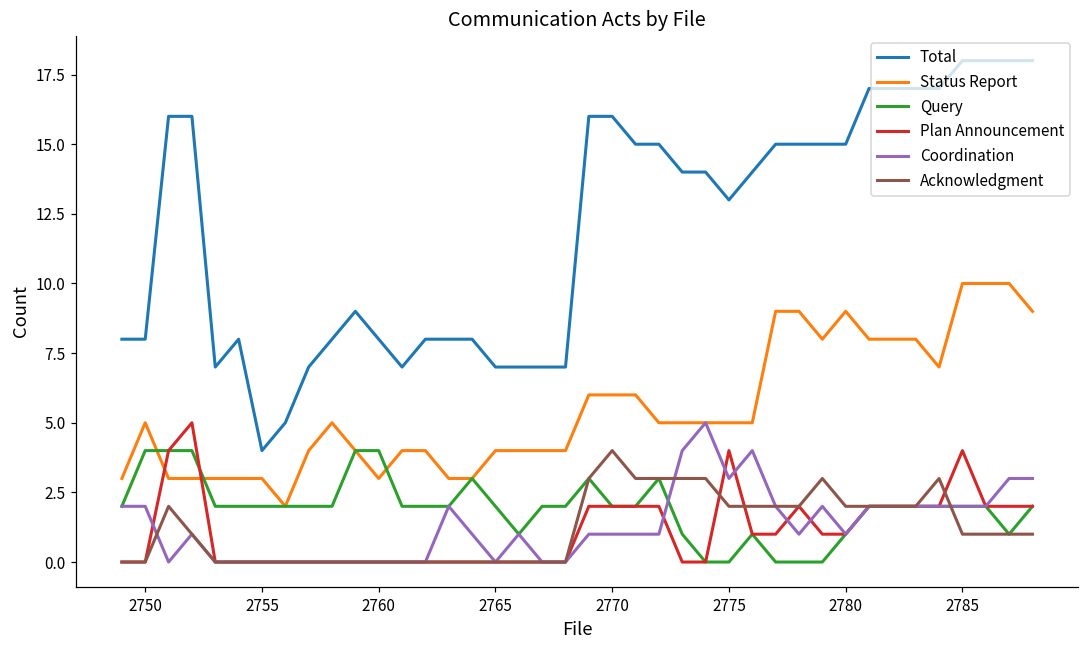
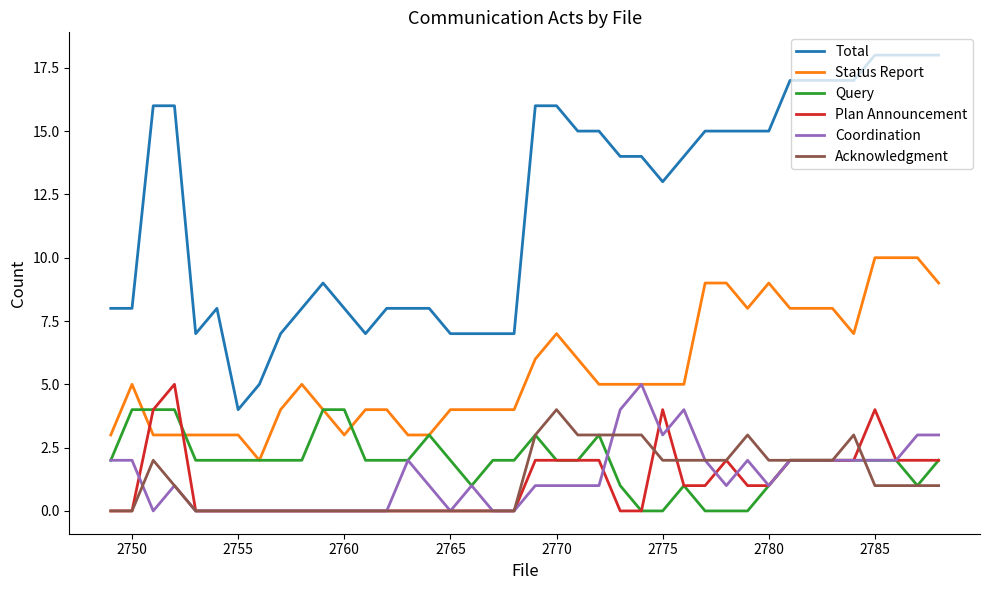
  {
    "Total": {
      "2750": 8,
      "2755": 4,
      "2760": 8,
      "2765": 7,
      "2770": 16,
      "2775": 13,
      "2780": 15
    },
    "Status Report": {
      "2750": 5,
      "2755": 3,
      "2760": 3,
      "2765": 4,
-     "2770": 6,
+     "2770": 7,
      "2775": 5,
      "2780": 9,
      "2785": 10
    },
    "Query": {
      "2750": 4,
      "2755": 2,
      "2760": 4,
      "2765": 2,
      "2775": 0
    },
    "Plan Announcement": {
      "2775": 4,
      "2785": 4
    },
    "Coordination": {
      "2750": 2,
      "2770": 1,
      "2775": 3
    },
    "Acknowledgment": {
      "2770": 4,
      "2775": 2,
      "2780": 2,
      "2785": 1
    }
  }
